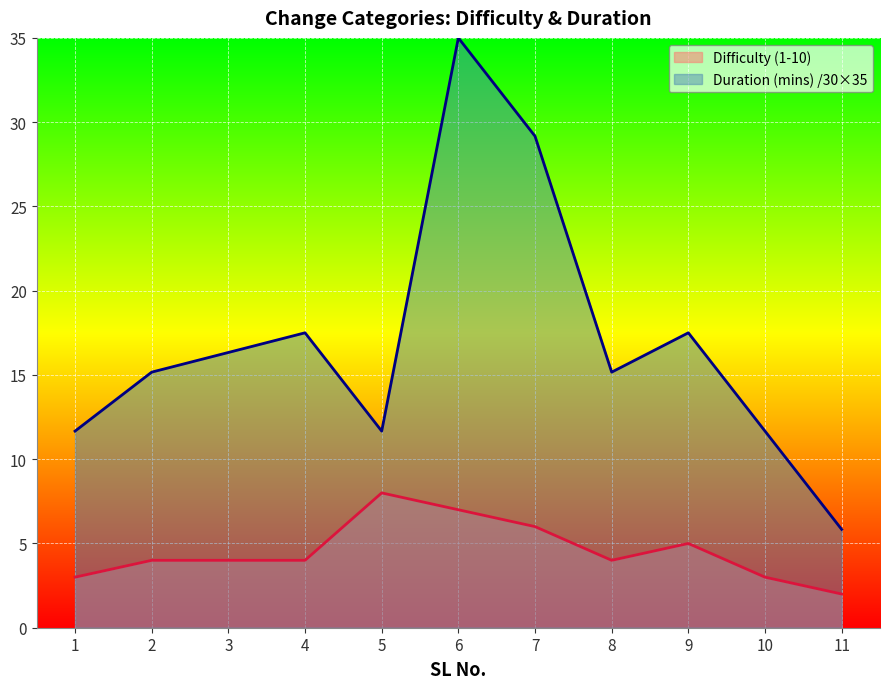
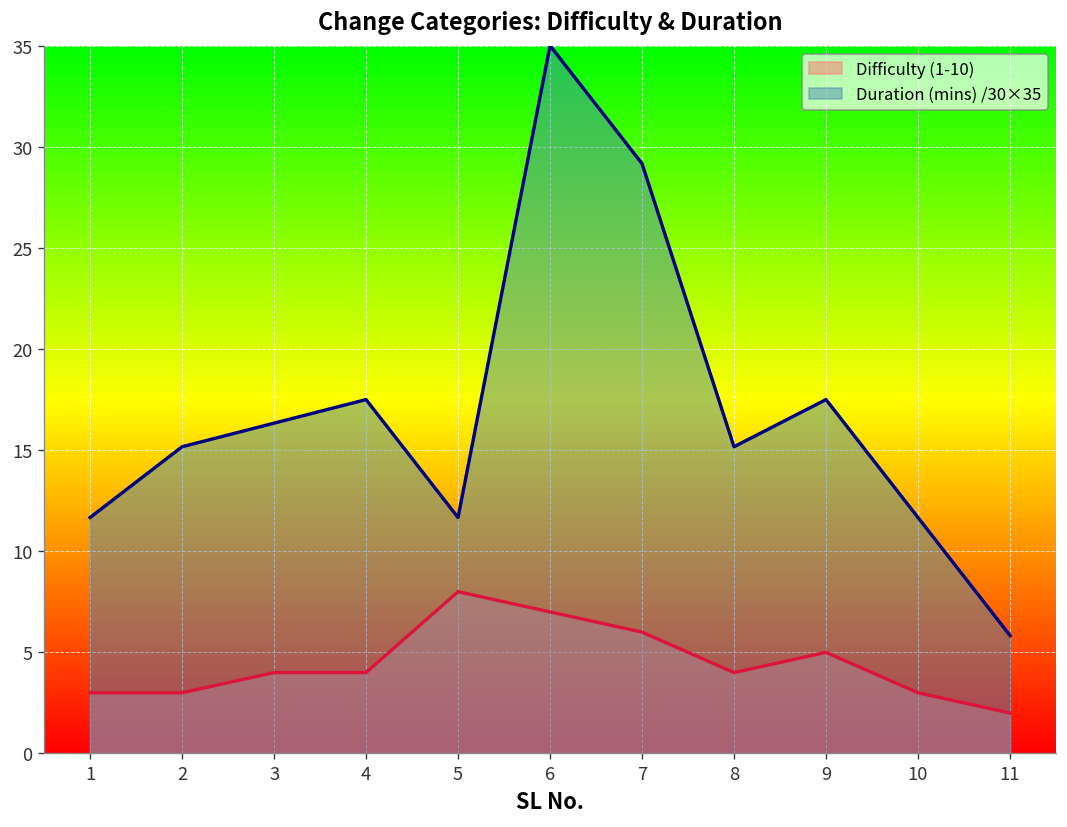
  {
    "Difficulty (1-10)": {
      "1": 3,
-     "2": 4,
+     "2": 3,
      "3": 4,
      "4": 4,
      "5": 8,
      "6": 7,
      "7": 6,
      "8": 4,
      "9": 5,
      "10": 3,
      "11": 2
    },
    "Duration (mins) /30×35": {
      "1": 11.7,
      "2": 15.2,
      "3": 16.3,
      "4": 17.5,
      "5": 11.7,
      "6": 35,
      "7": 29.2,
      "8": 15.2,
      "9": 17.5,
      "10": 11.7,
      "11": 5.8
    }
  }
